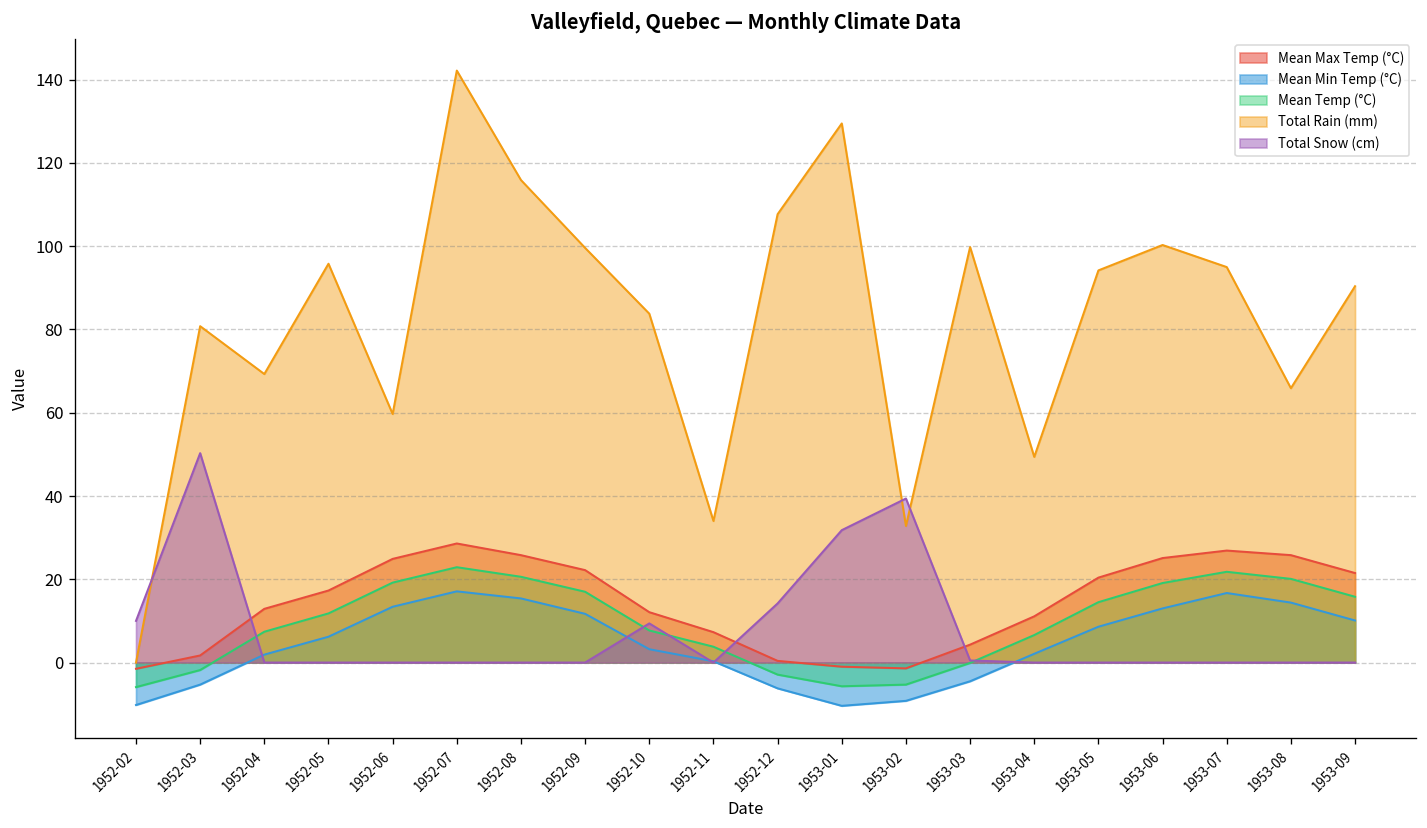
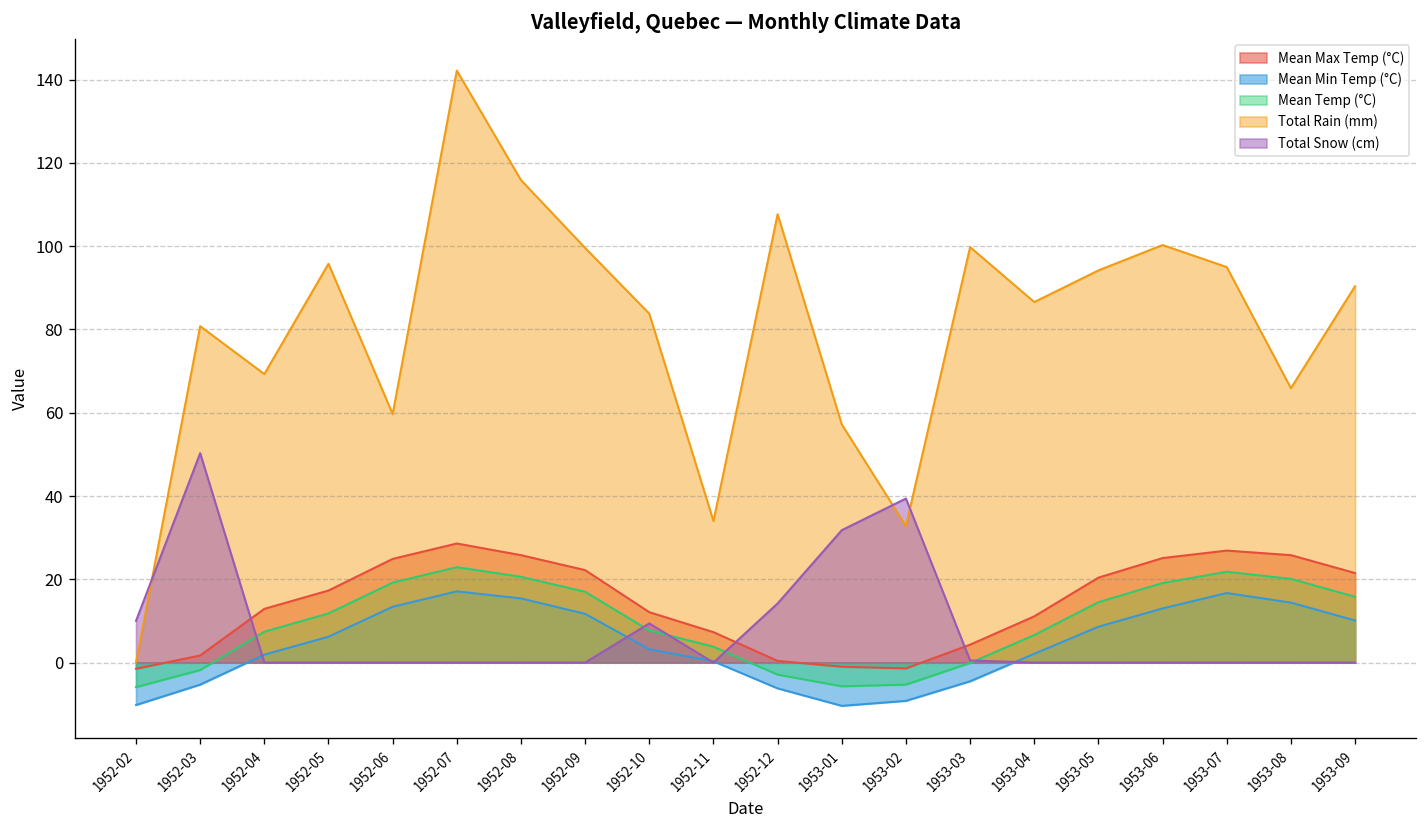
  {
    "Total Rain (mm)": {
      "1952-03": 81,
      "1952-04": 69,
      "1952-05": 96,
      "1952-06": 60,
      "1952-07": 142,
      "1952-08": 116,
      "1952-09": 100,
      "1952-10": 84,
      "1952-11": 34,
      "1952-12": 108,
-     "1953-01": 130,
+     "1953-01": 57,
      "1953-02": 33,
      "1953-03": 100,
-     "1953-04": 49,
+     "1953-04": 87,
      "1953-05": 94,
      "1953-06": 100,
      "1953-07": 95,
      "1953-08": 66,
      "1953-09": 90
    },
    "Total Snow (cm)": {
      "1952-02": 10,
      "1952-03": 50,
      "1952-04": 0,
      "1952-05": 0,
      "1952-06": 0,
      "1952-07": 0,
      "1952-08": 0,
      "1952-09": 0,
      "1952-10": 9,
      "1952-12": 14,
      "1953-01": 32,
      "1953-02": 39,
      "1953-04": 0,
      "1953-05": 0,
      "1953-06": 0,
      "1953-07": 0,
      "1953-08": 0,
      "1953-09": 0
    }
  }
